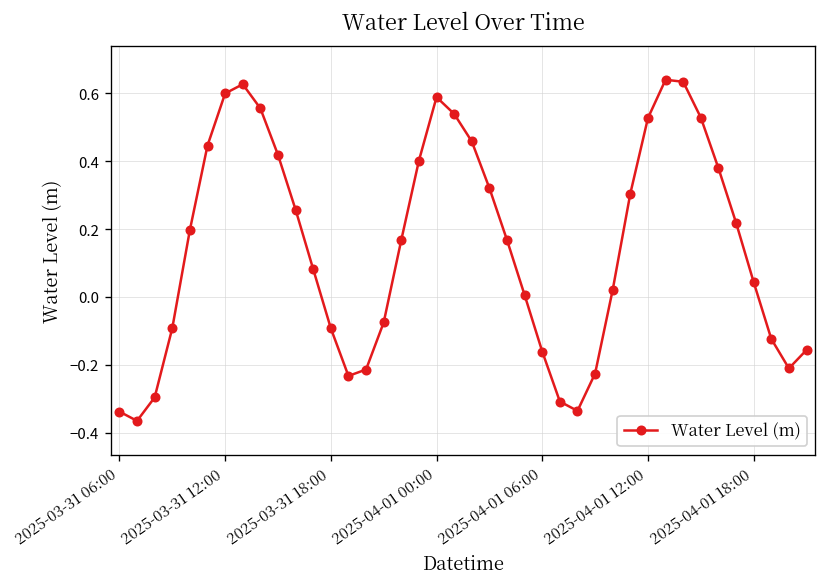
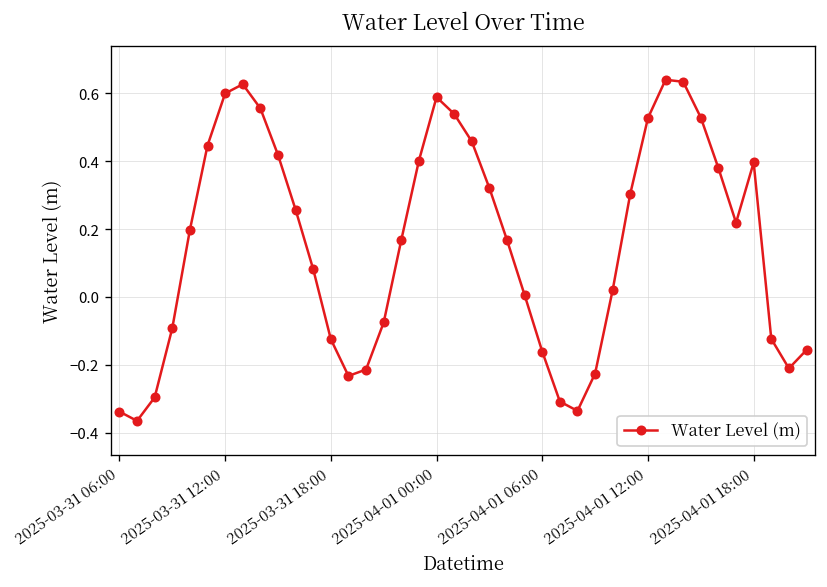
  {
    "2025-03-31 06:00": -0.34,
    "2025-03-31 12:00": 0.60,
-   "2025-03-31 18:00": -0.09,
+   "2025-03-31 18:00": -0.12,
    "2025-04-01 00:00": 0.59,
    "2025-04-01 06:00": -0.16,
    "2025-04-01 12:00": 0.53,
-   "2025-04-01 18:00": 0.04
+   "2025-04-01 18:00": 0.40
  }
